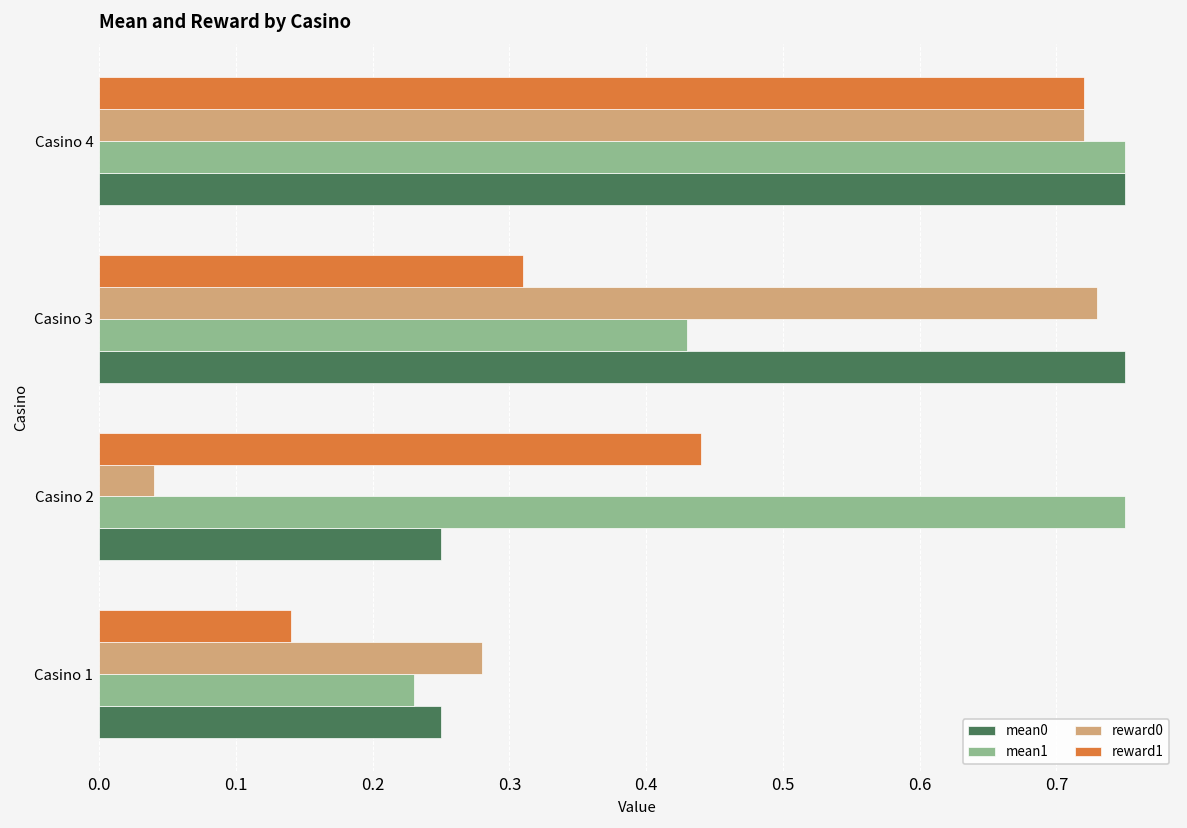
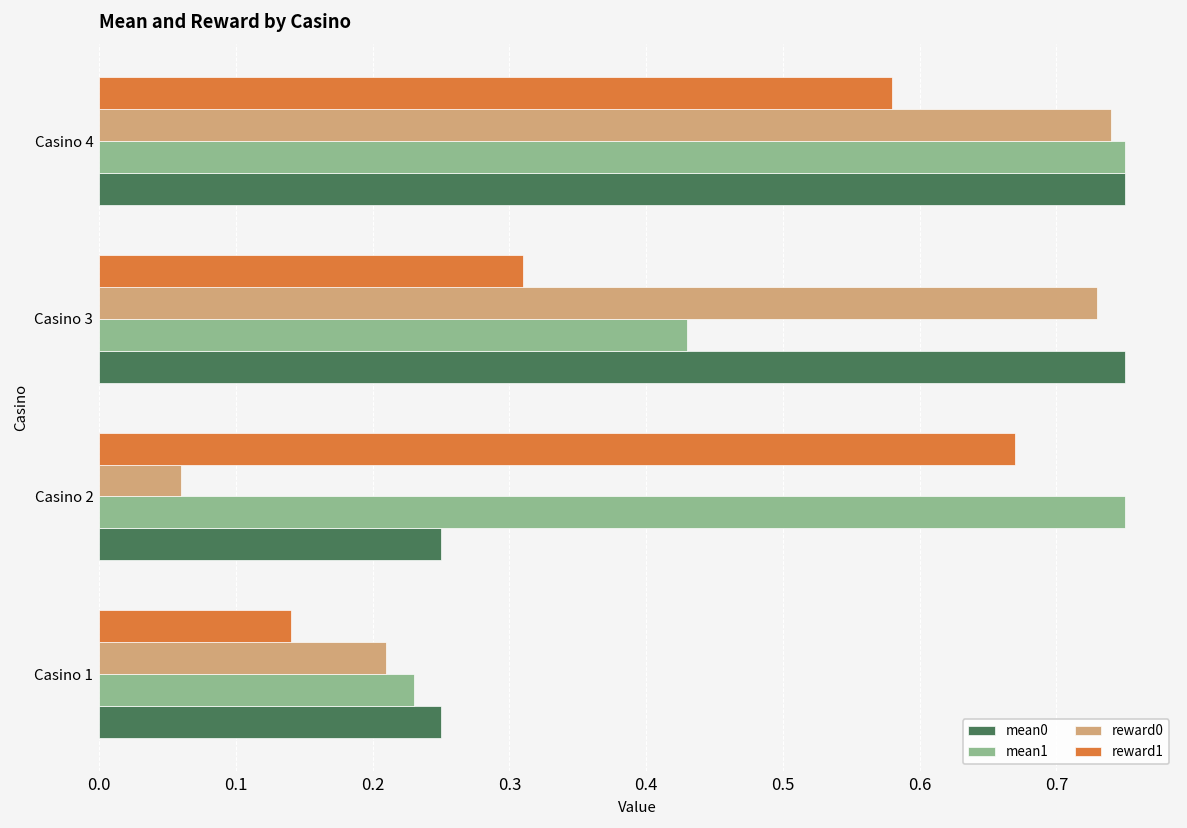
  {
    "mean0": {
      "Casino 4": 0.75,
      "Casino 3": 0.75,
      "Casino 2": 0.25,
      "Casino 1": 0.25
    },
    "mean1": {
      "Casino 4": 0.75,
      "Casino 3": 0.43,
      "Casino 2": 0.75,
      "Casino 1": 0.23
    },
    "reward0": {
-     "Casino 4": 0.72,
+     "Casino 4": 0.74,
      "Casino 3": 0.73,
-     "Casino 2": 0.04,
-     "Casino 1": 0.28
+     "Casino 2": 0.06,
+     "Casino 1": 0.21
    },
    "reward1": {
-     "Casino 4": 0.72,
+     "Casino 4": 0.58,
      "Casino 3": 0.31,
-     "Casino 2": 0.44,
+     "Casino 2": 0.67,
      "Casino 1": 0.14
    }
  }
